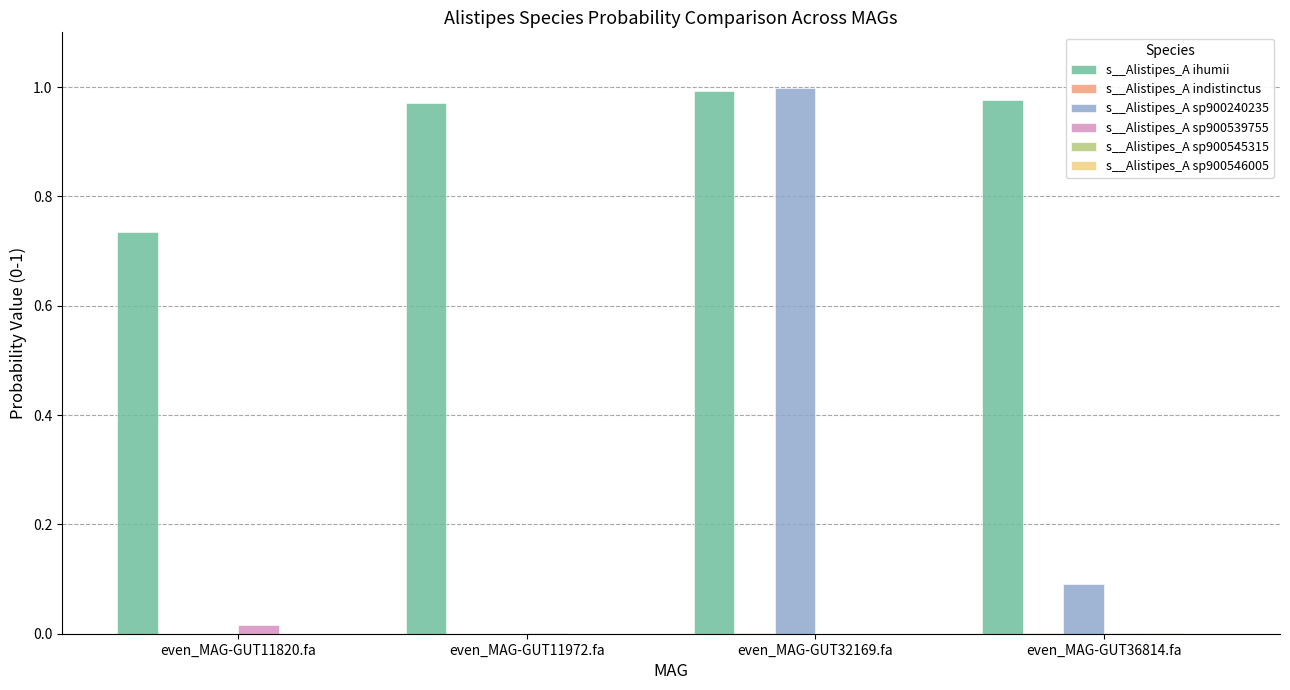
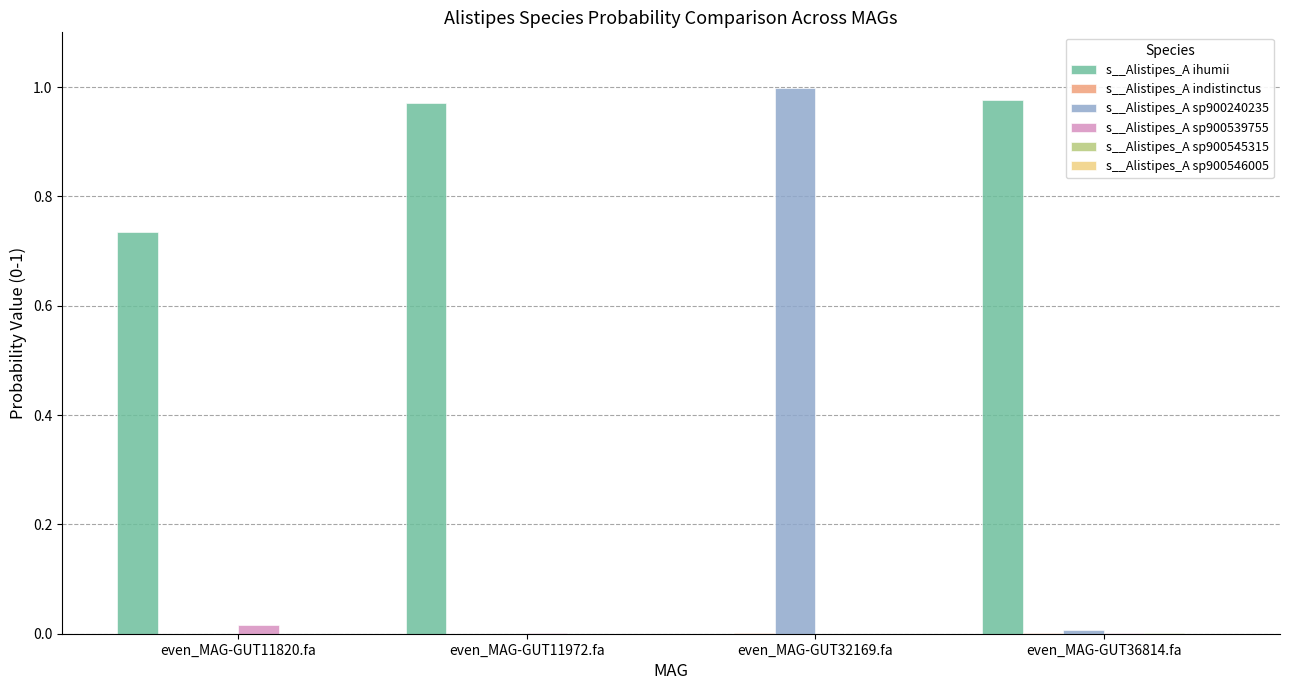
  {
    "s__Alistipes_A ihumii": {
      "even_MAG-GUT11820.fa": 0.73,
      "even_MAG-GUT11972.fa": 0.97,
-     "even_MAG-GUT32169.fa": 0.99,
+     "even_MAG-GUT32169.fa": 0.00,
      "even_MAG-GUT36814.fa": 0.98
    },
    "s__Alistipes_A sp900240235": {
      "even_MAG-GUT32169.fa": 1.00,
-     "even_MAG-GUT36814.fa": 0.09
+     "even_MAG-GUT36814.fa": 0.01
    },
    "s__Alistipes_A sp900539755": {
      "even_MAG-GUT11820.fa": 0.02
    }
  }
